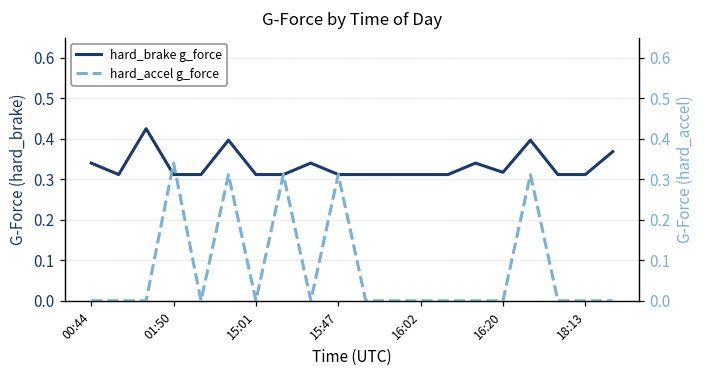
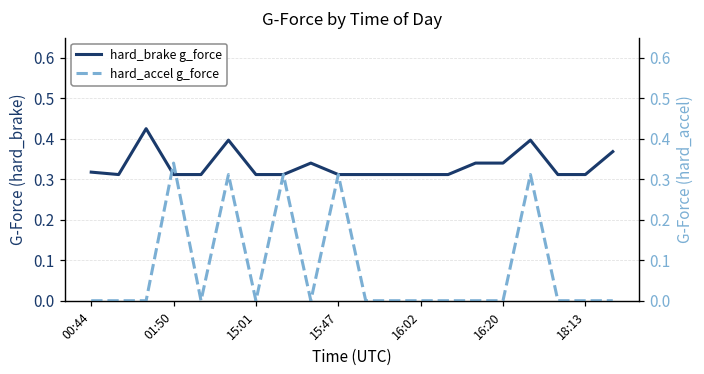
  {
    "hard_brake g_force": {
-     "00:44": 0.34,
+     "00:44": 0.32,
      "01:50": 0.31,
      "15:01": 0.31,
      "15:47": 0.31,
      "16:02": 0.31,
-     "16:20": 0.32,
+     "16:20": 0.34,
      "18:13": 0.31
    },
    "hard_accel g_force": {
      "00:44": 0.00,
      "01:50": 0.34,
      "15:01": 0.00,
      "15:47": 0.31,
      "16:02": 0.00,
      "16:20": 0.00,
      "18:13": 0.00
    }
  }
